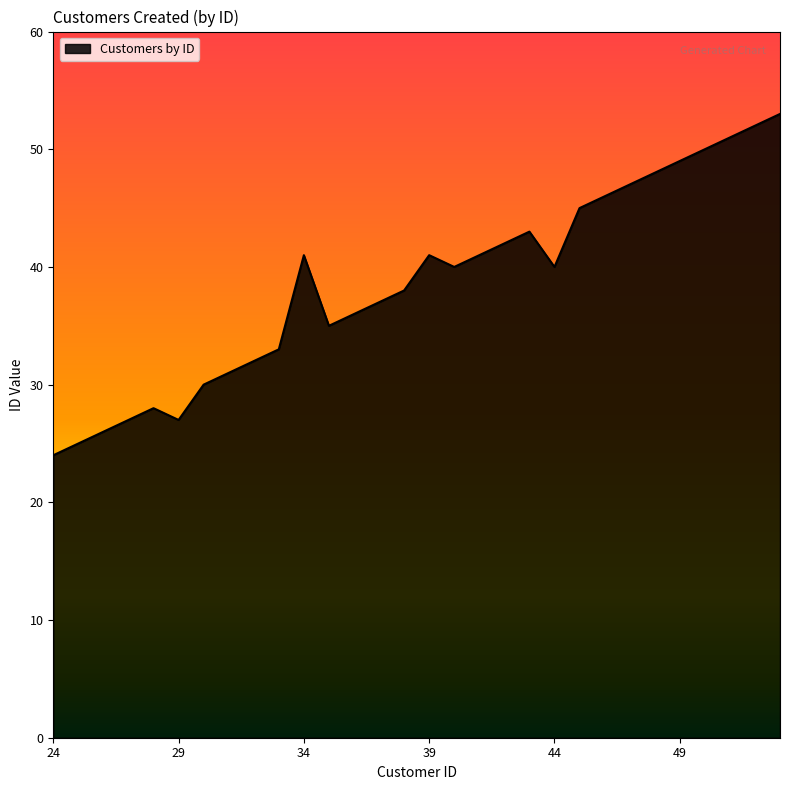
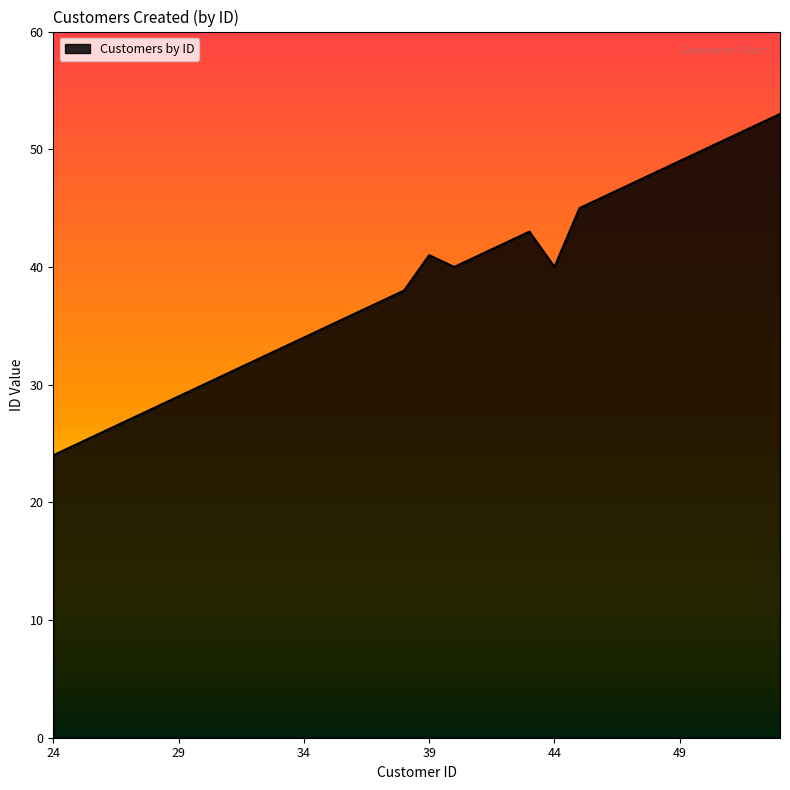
  {
    "24": 24,
-   "29": 27,
-   "34": 41,
+   "29": 29,
+   "34": 34,
    "39": 41,
    "44": 40,
    "49": 49
  }
